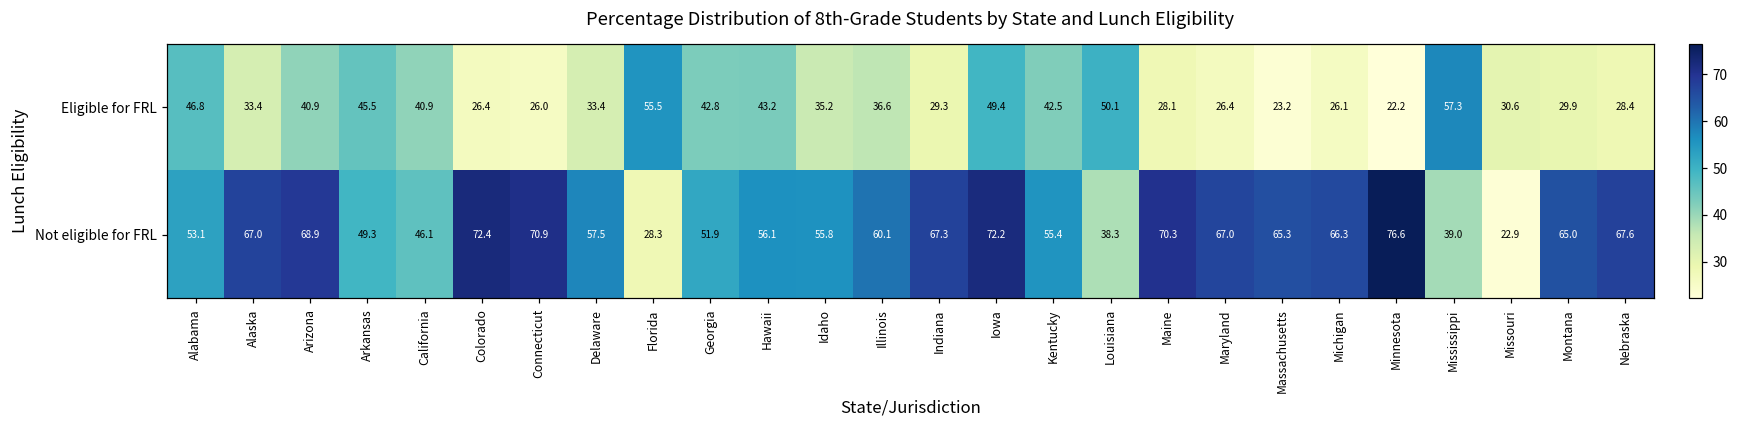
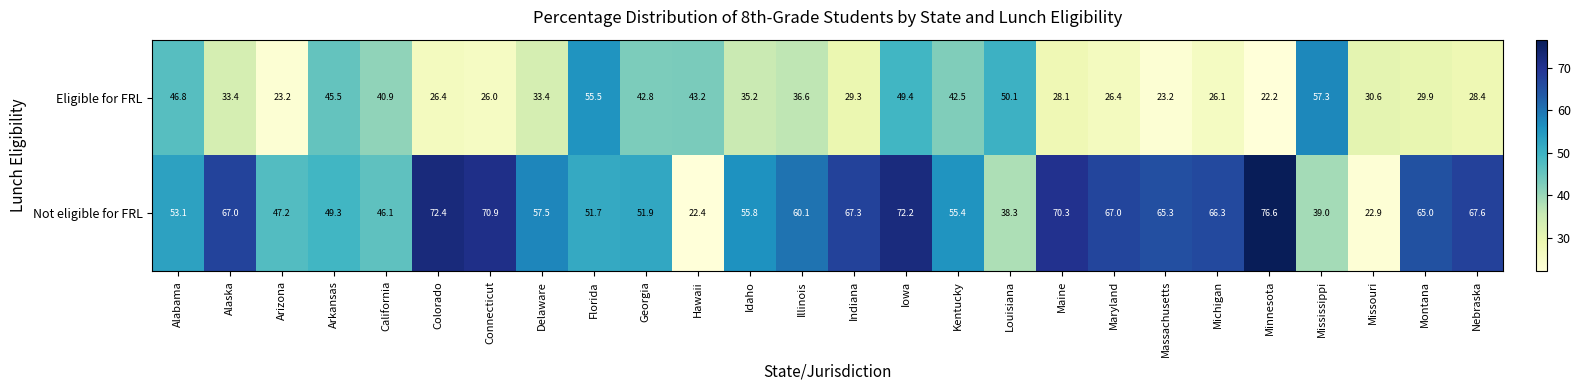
  {
    "Eligible for FRL": {
      "Alabama": 46.8,
      "Alaska": 33.4,
-     "Arizona": 40.9,
+     "Arizona": 23.2,
      "Arkansas": 45.5,
      "California": 40.9,
      "Colorado": 26.4,
      "Connecticut": 26.0,
      "Delaware": 33.4,
      "Florida": 55.5,
      "Georgia": 42.8,
      "Hawaii": 43.2,
      "Idaho": 35.2,
      "Illinois": 36.6,
      "Indiana": 29.3,
      "Iowa": 49.4,
      "Kentucky": 42.5,
      "Louisiana": 50.1,
      "Maine": 28.1,
      "Maryland": 26.4,
      "Massachusetts": 23.2,
      "Michigan": 26.1,
      "Minnesota": 22.2,
      "Mississippi": 57.3,
      "Missouri": 30.6,
      "Montana": 29.9,
      "Nebraska": 28.4
    },
    "Not eligible for FRL": {
      "Alabama": 53.1,
      "Alaska": 67.0,
-     "Arizona": 68.9,
+     "Arizona": 47.2,
      "Arkansas": 49.3,
      "California": 46.1,
      "Colorado": 72.4,
      "Connecticut": 70.9,
      "Delaware": 57.5,
-     "Florida": 28.3,
+     "Florida": 51.7,
      "Georgia": 51.9,
-     "Hawaii": 56.1,
+     "Hawaii": 22.4,
      "Idaho": 55.8,
      "Illinois": 60.1,
      "Indiana": 67.3,
      "Iowa": 72.2,
      "Kentucky": 55.4,
      "Louisiana": 38.3,
      "Maine": 70.3,
      "Maryland": 67.0,
      "Massachusetts": 65.3,
      "Michigan": 66.3,
      "Minnesota": 76.6,
      "Mississippi": 39.0,
      "Missouri": 22.9,
      "Montana": 65.0,
      "Nebraska": 67.6
    }
  }
